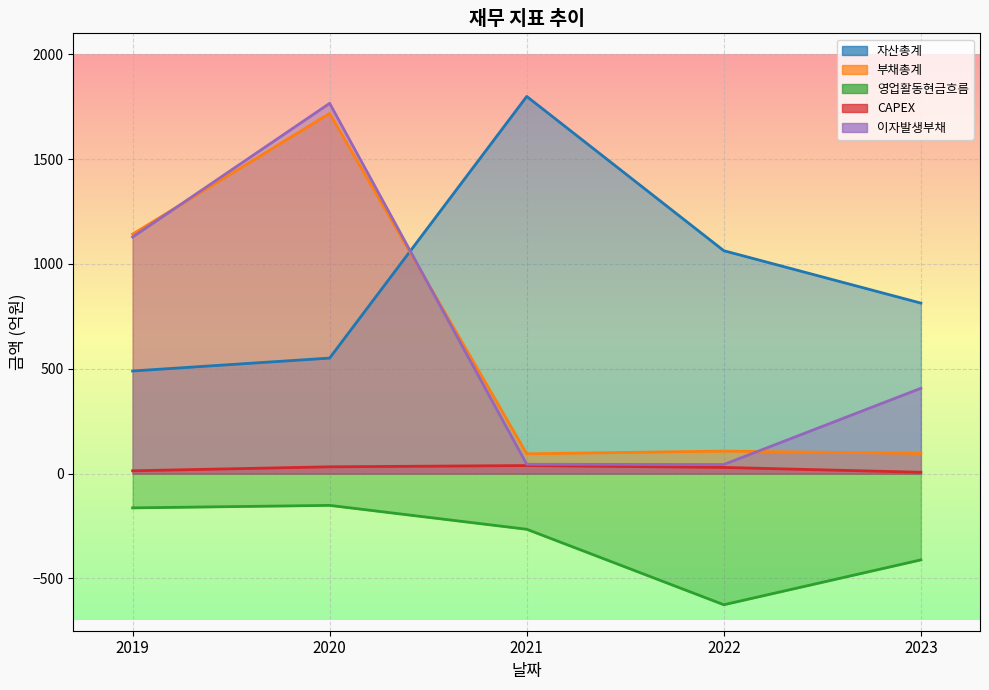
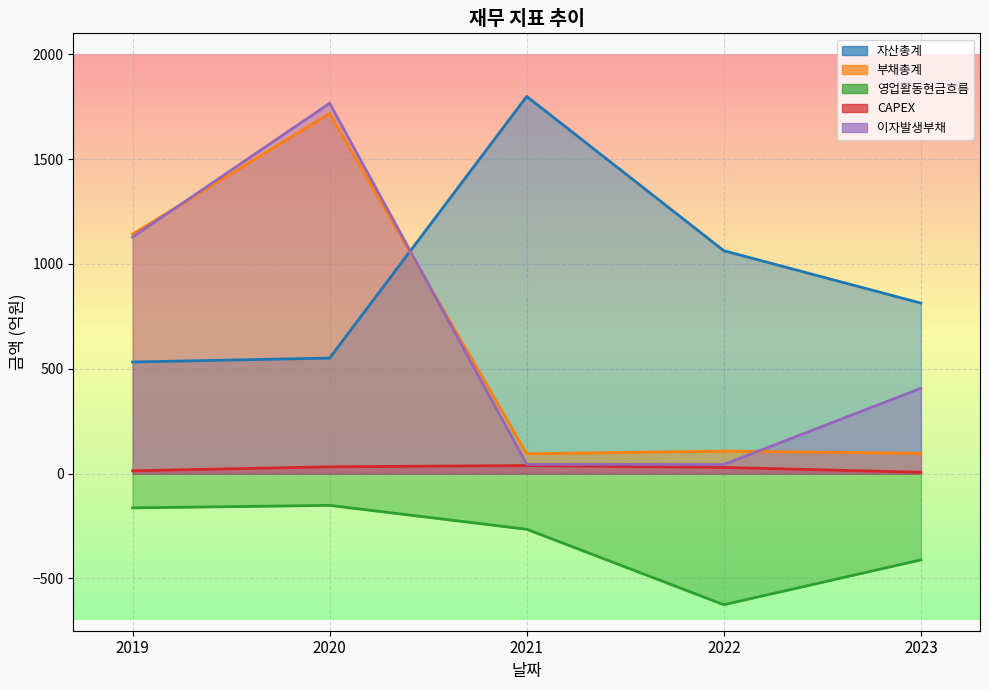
  {
    "자산총계": {
-     "2019": 490,
+     "2019": 530,
      "2020": 550,
      "2021": 1800,
      "2022": 1060,
      "2023": 810
    },
    "이자발생부채": {
      "2019": 1130,
      "2020": 1770,
      "2022": 40,
      "2023": 410
    }
  }
